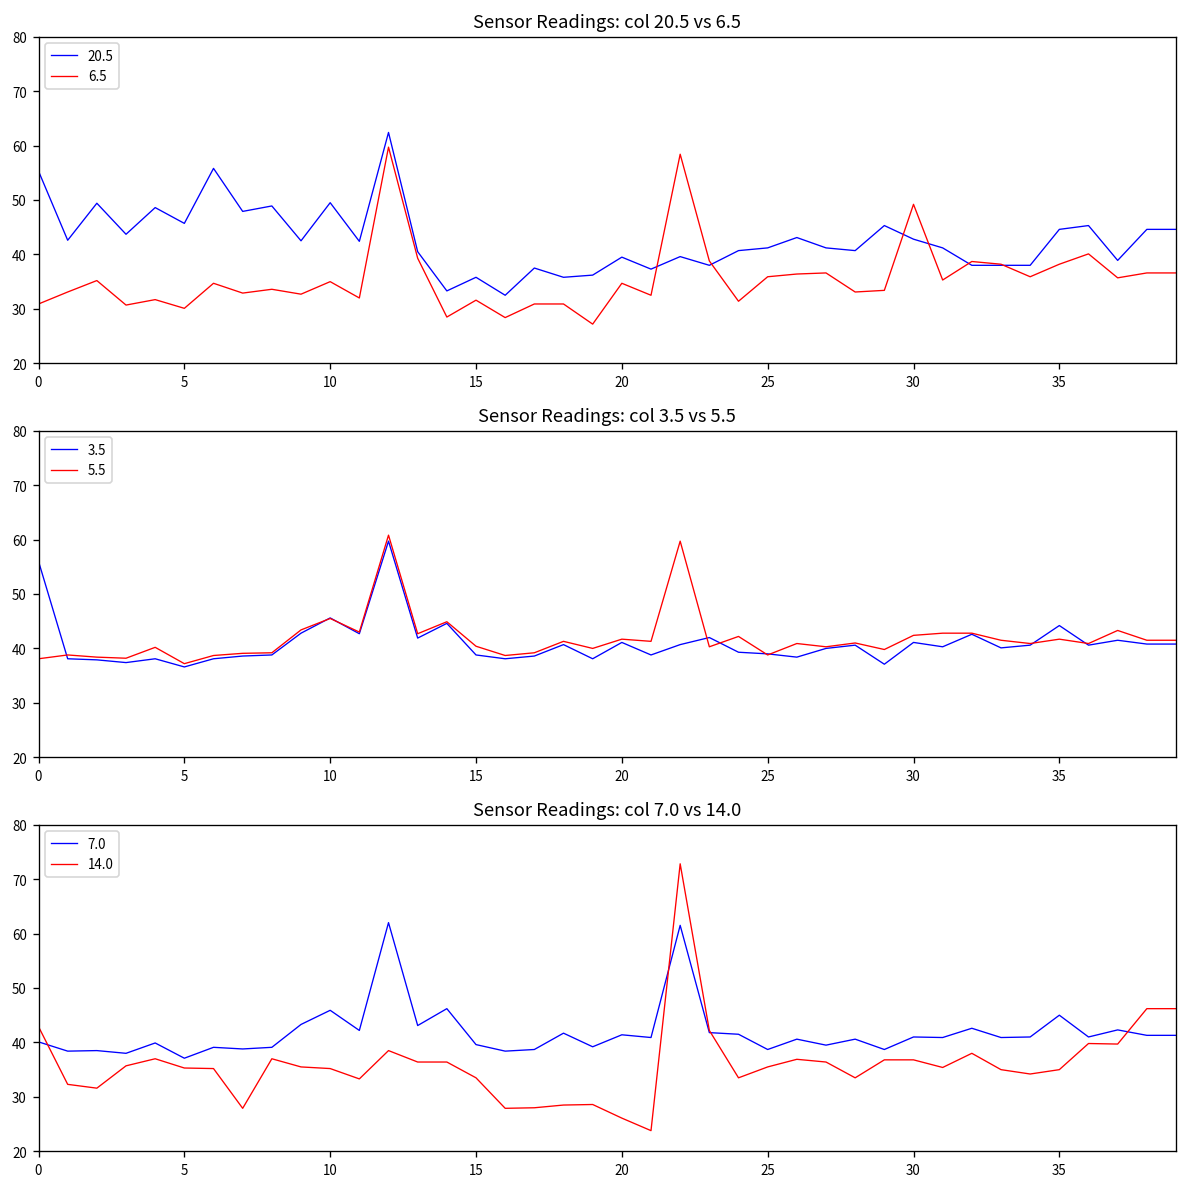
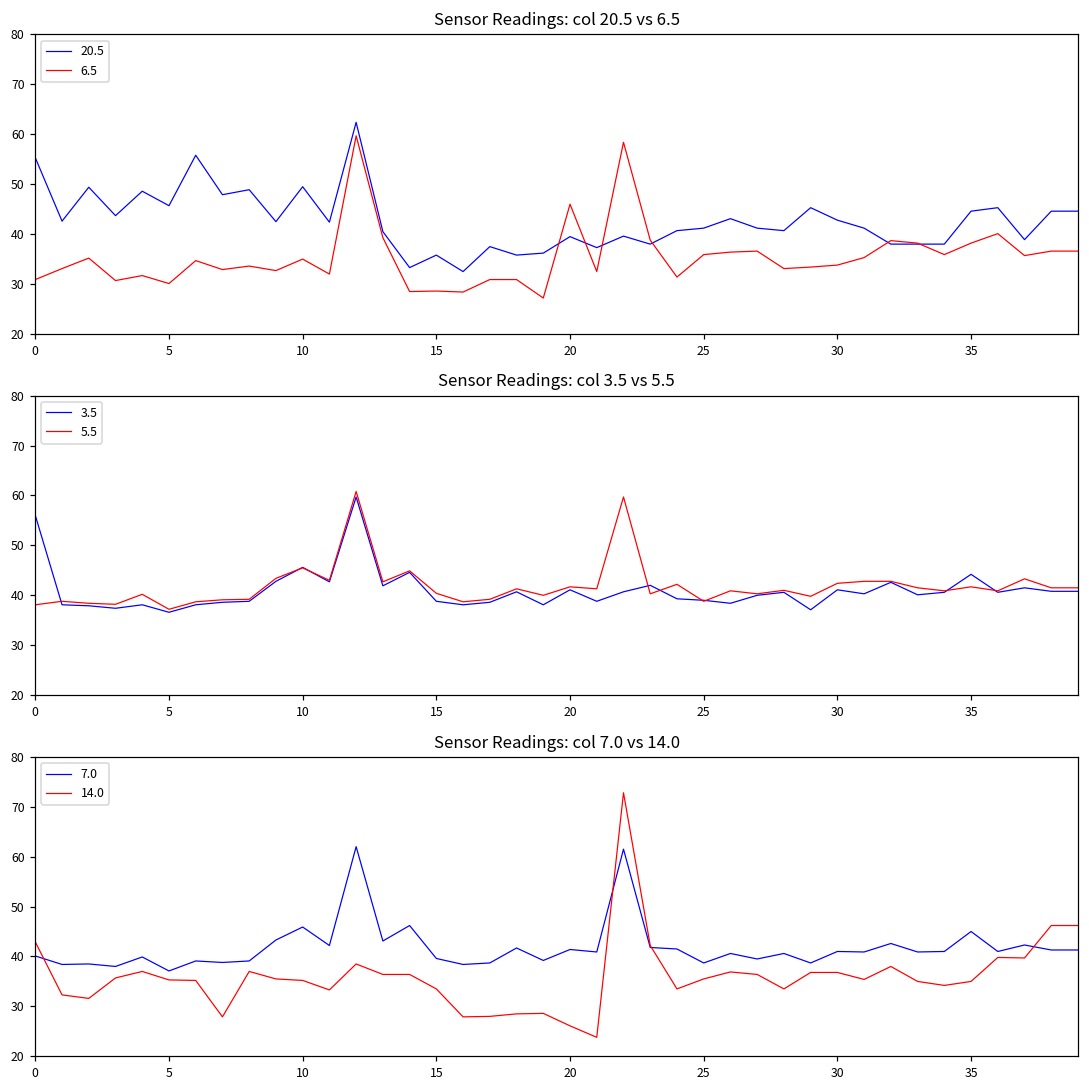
  {
    "Sensor Readings: col 20.5 vs 6.5": {
      "20.5": {
        "0": 55,
        "5": 46,
        "10": 50,
        "15": 36,
        "20": 40,
        "25": 41,
        "30": 43,
        "35": 45
      },
      "6.5": {
        "0": 31,
        "5": 30,
        "10": 35,
-       "15": 32,
-       "20": 35,
+       "15": 29,
+       "20": 46,
        "25": 36,
-       "30": 49,
+       "30": 34,
        "35": 38
      }
    },
    "Sensor Readings: col 3.5 vs 5.5": {
      "3.5": {
        "0": 56,
        "5": 37,
        "15": 39,
        "20": 41,
        "30": 41,
        "35": 44
      },
      "5.5": {
        "0": 38,
        "5": 37,
        "15": 40,
        "20": 42,
        "30": 42,
        "35": 42
      }
    },
    "Sensor Readings: col 7.0 vs 14.0": {
      "7.0": {
        "0": 40,
        "5": 37,
        "10": 46,
        "15": 40,
        "20": 41,
        "25": 39,
        "30": 41,
        "35": 45
      },
      "14.0": {
        "0": 43,
        "5": 35,
        "10": 35,
        "15": 34,
        "20": 26,
        "25": 36,
        "30": 37,
        "35": 35
      }
    }
  }
